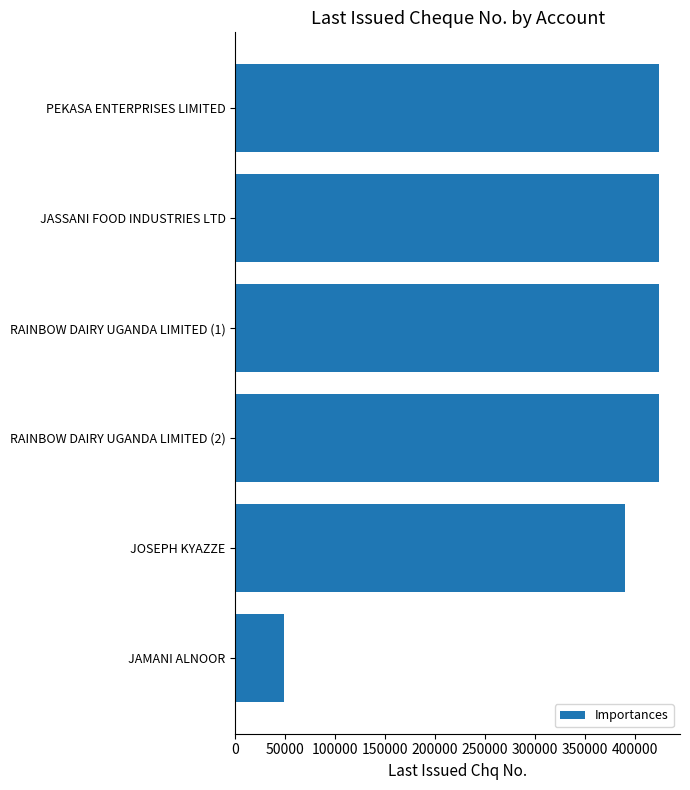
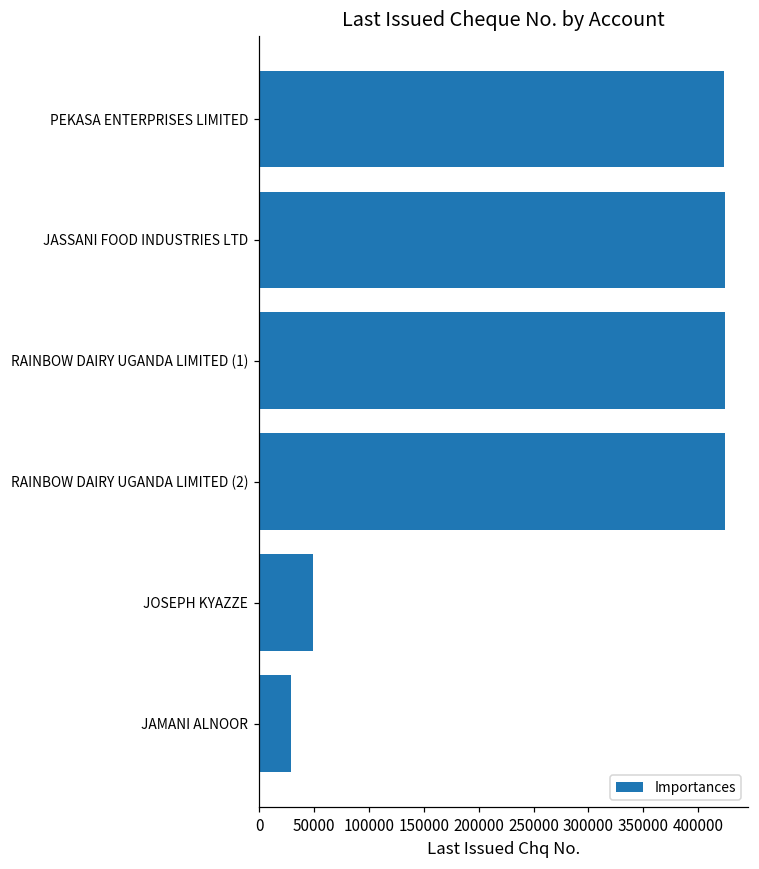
  {
    "PEKASA ENTERPRISES LIMITED": 420000,
    "JASSANI FOOD INDUSTRIES LTD": 420000,
    "RAINBOW DAIRY UGANDA LIMITED (1)": 420000,
    "RAINBOW DAIRY UGANDA LIMITED (2)": 420000,
-   "JOSEPH KYAZZE": 390000,
-   "JAMANI ALNOOR": 50000
+   "JOSEPH KYAZZE": 50000,
+   "JAMANI ALNOOR": 30000
  }
